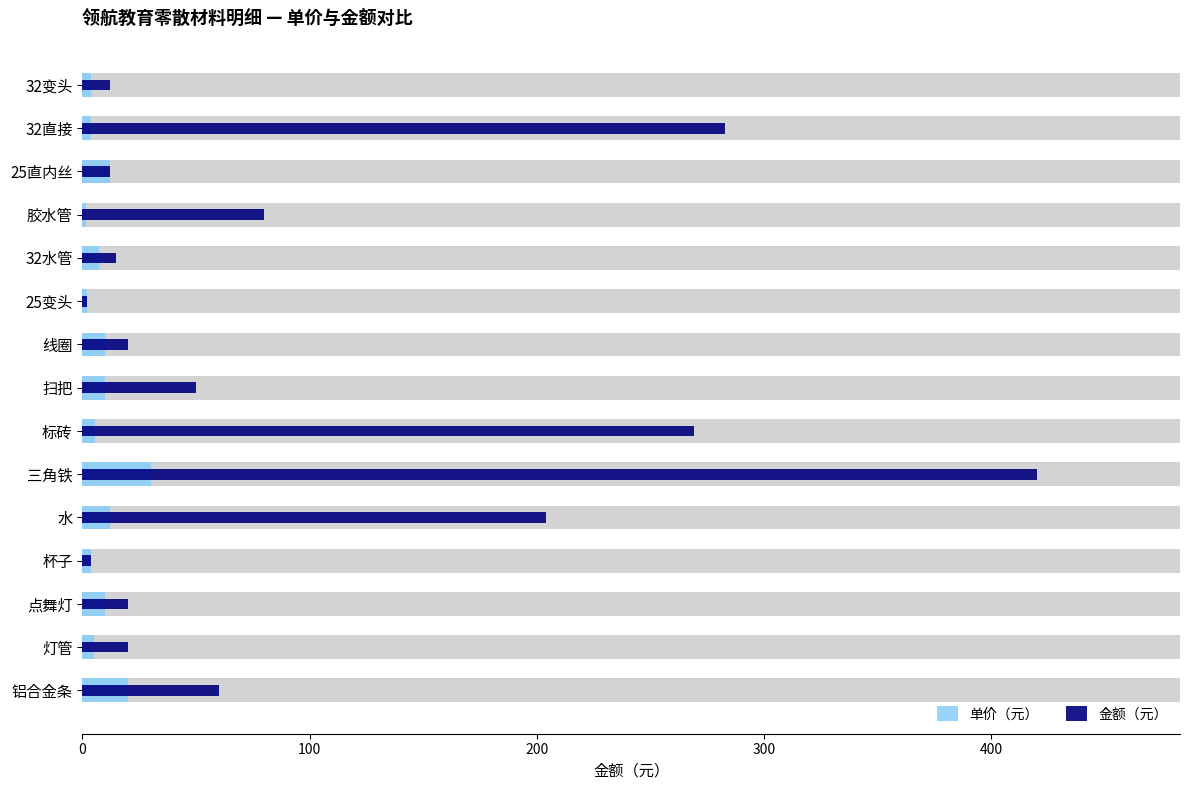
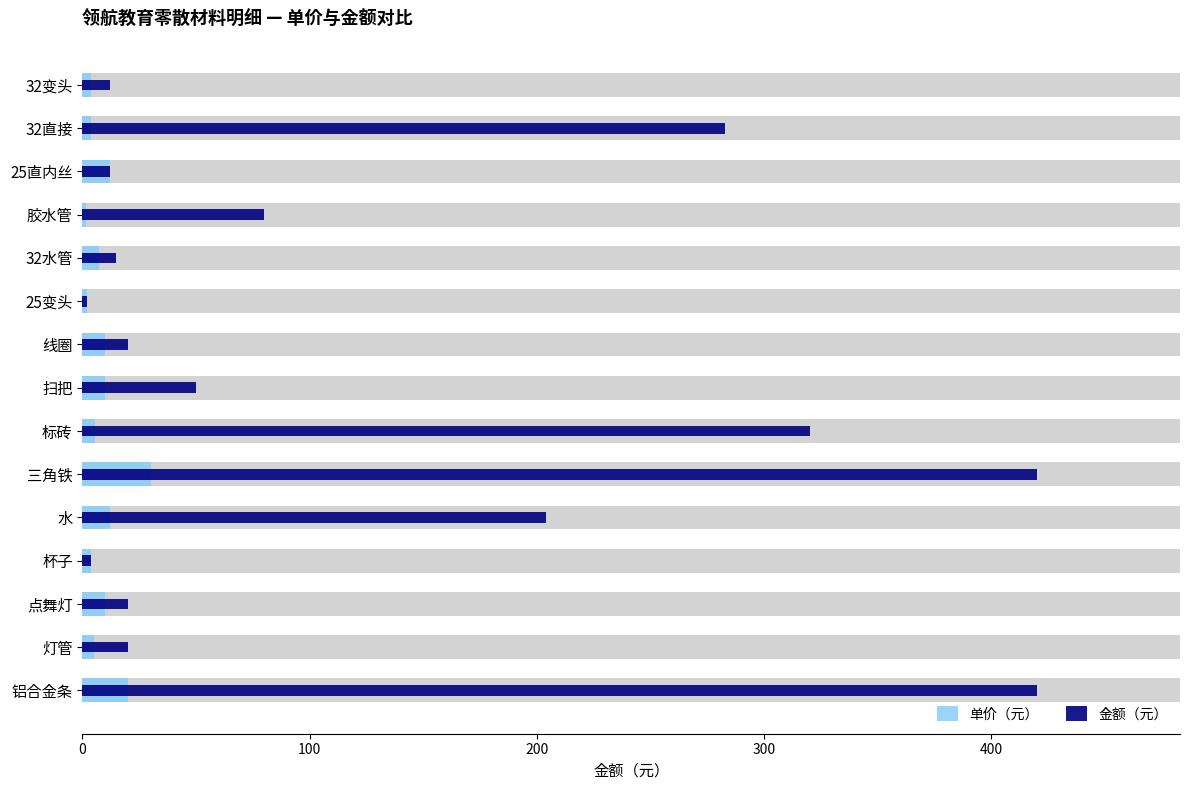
  {
    "金额（元）": {
-     "标砖": 269,
-     "铝合金条": 60
+     "标砖": 320,
+     "铝合金条": 420
    }
  }
